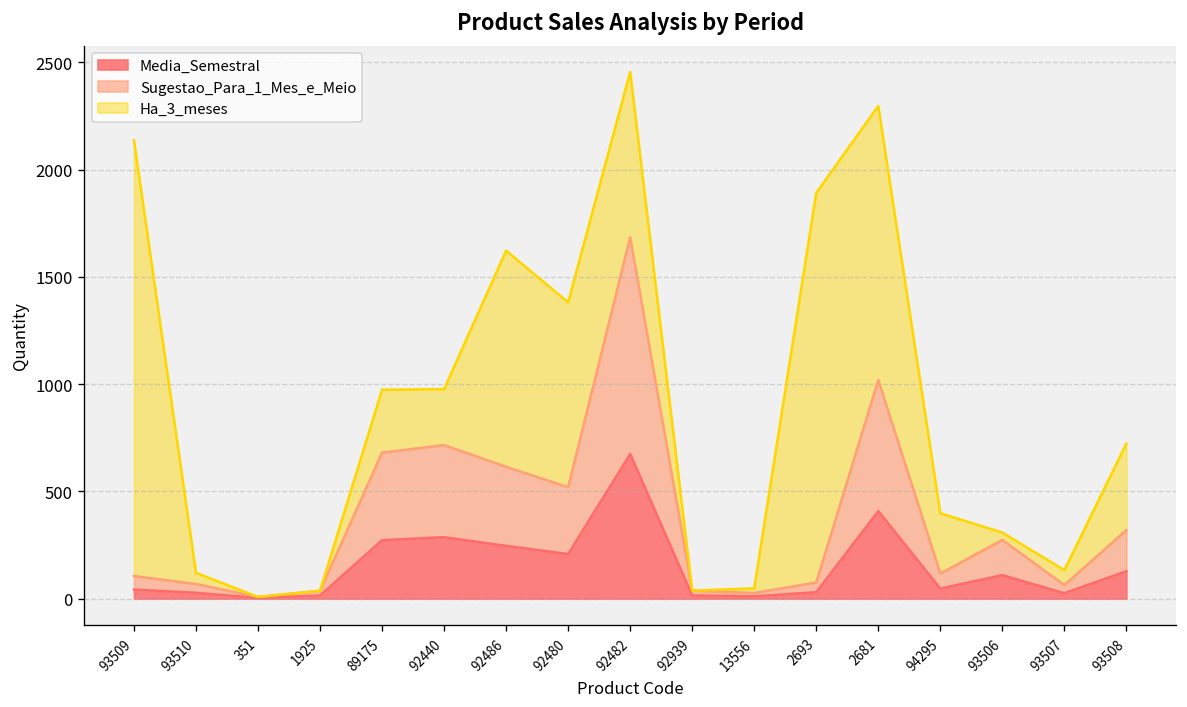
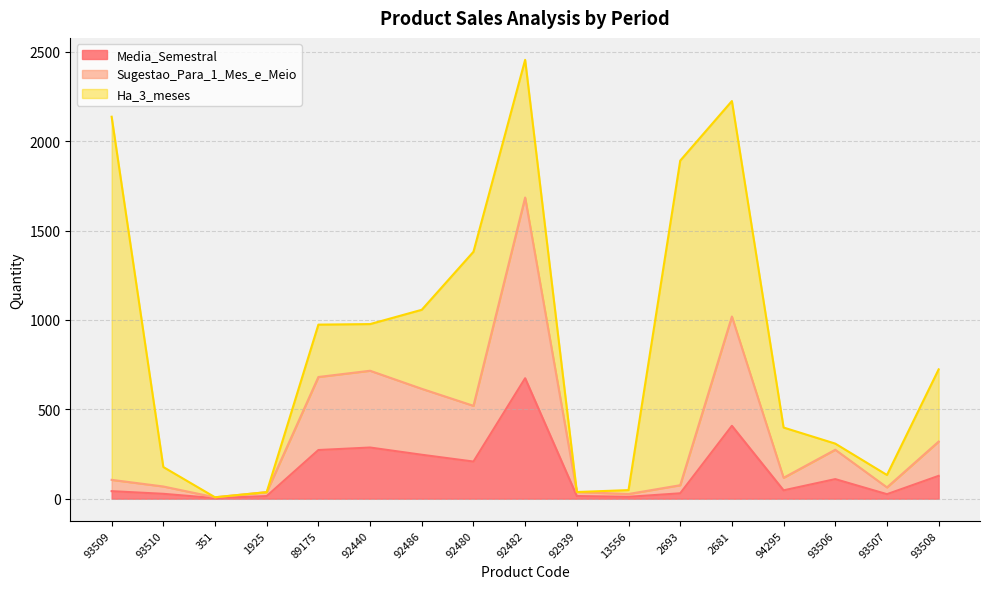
  {
    "Ha_3_meses": {
      "93509": 2030,
-     "93510": 50,
+     "93510": 110,
      "89175": 290,
      "92440": 260,
-     "92486": 1010,
+     "92486": 440,
      "92480": 860,
      "92482": 770,
      "13556": 20,
      "2693": 1820,
-     "2681": 1280,
+     "2681": 1210,
      "94295": 280,
      "93506": 30,
      "93507": 70,
      "93508": 400
    }
  }
